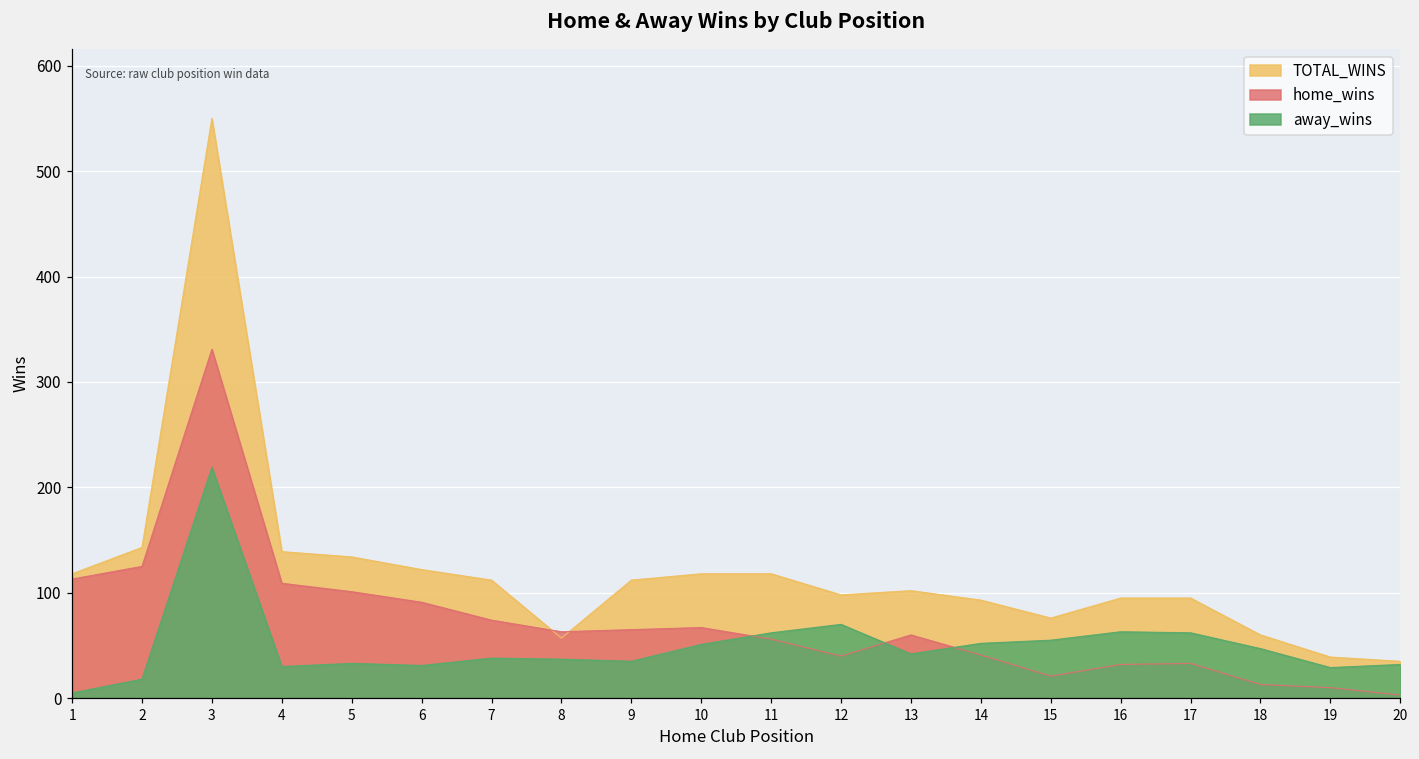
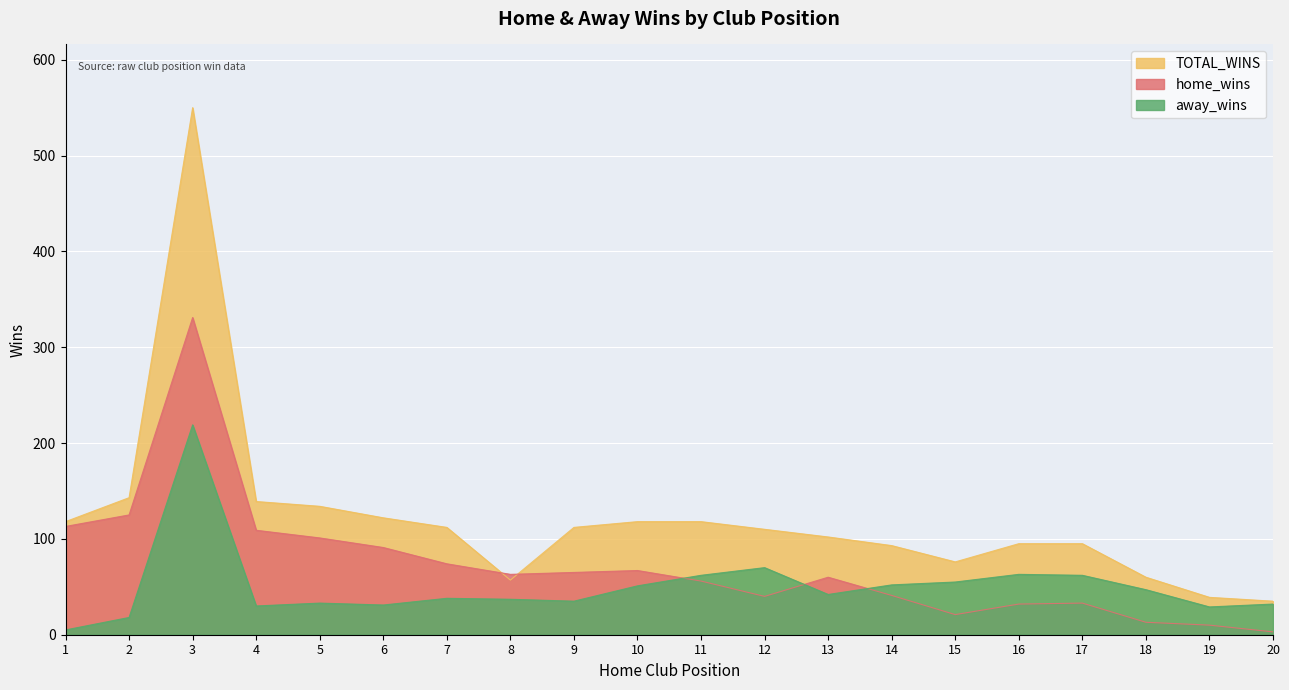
  {
    "TOTAL_WINS": {
      "1": 120,
      "2": 140,
      "3": 550,
      "4": 140,
      "5": 130,
      "6": 120,
      "7": 110,
      "8": 60,
      "9": 110,
      "10": 120,
      "11": 120,
-     "12": 100,
+     "12": 110,
      "13": 100,
      "14": 90,
      "15": 80,
      "16": 100,
      "17": 100,
      "18": 60,
      "19": 40,
      "20": 40
    },
    "home_wins": {
      "1": 110,
      "2": 130,
      "3": 330,
      "4": 110,
      "5": 100,
      "6": 90,
      "7": 70,
      "8": 60,
      "9": 70,
      "10": 70,
      "11": 60,
      "12": 40,
      "13": 60,
      "14": 40,
      "15": 20,
      "16": 30,
      "17": 30,
      "18": 10,
      "19": 10,
      "20": 0
    },
    "away_wins": {
      "1": 10,
      "2": 20,
      "3": 220,
      "4": 30,
      "5": 30,
      "6": 30,
      "7": 40,
      "8": 40,
      "9": 40,
      "10": 50,
      "11": 60,
      "12": 70,
      "13": 40,
      "14": 50,
      "15": 60,
      "16": 60,
      "17": 60,
      "18": 50,
      "19": 30,
      "20": 30
    }
  }
